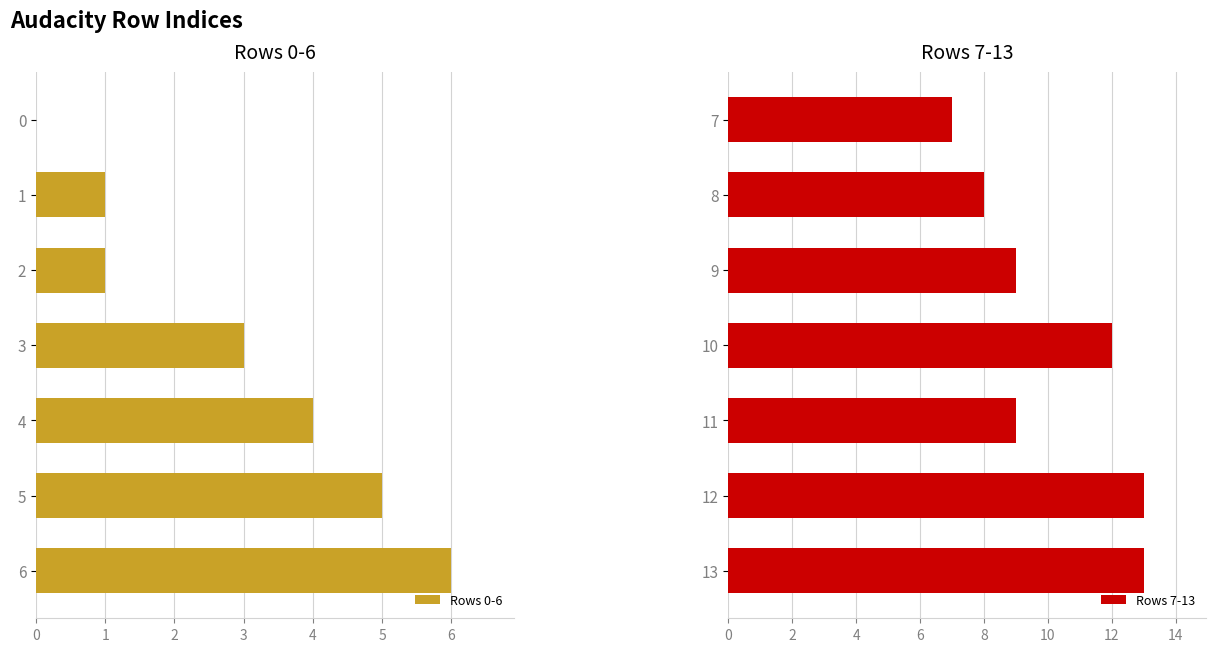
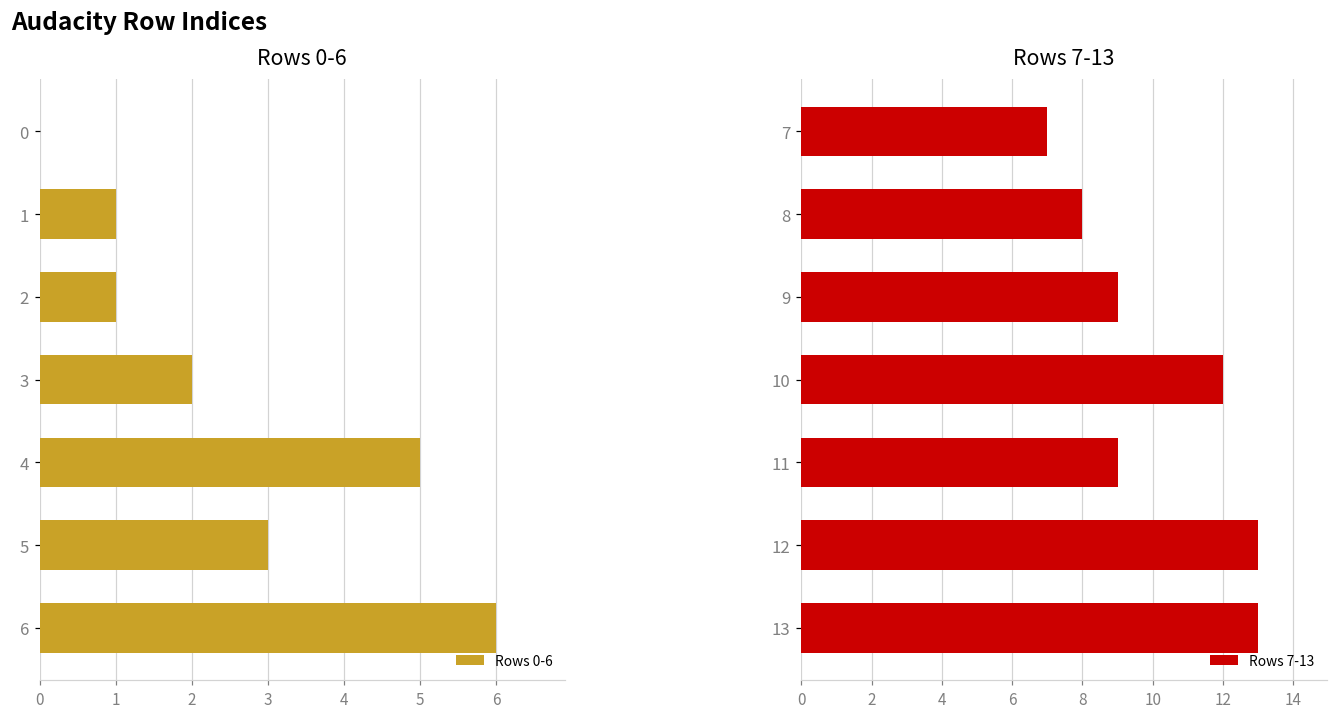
  {
    "Rows 0-6": {
      "0": 0,
      "1": 1,
      "2": 1,
-     "3": 3,
-     "4": 4,
-     "5": 5,
+     "3": 2,
+     "4": 5,
+     "5": 3,
      "6": 6
    },
    "Rows 7-13": {
      "7": 7.0,
      "8": 8.0,
      "9": 9.0,
      "10": 12.0,
      "11": 9.0,
      "12": 13.0,
      "13": 13.0
    }
  }
